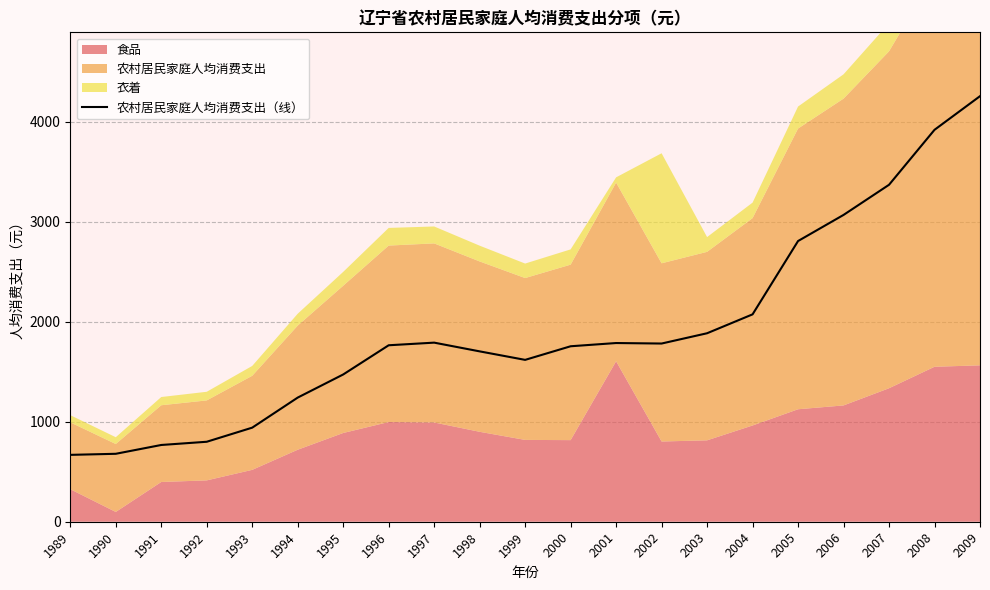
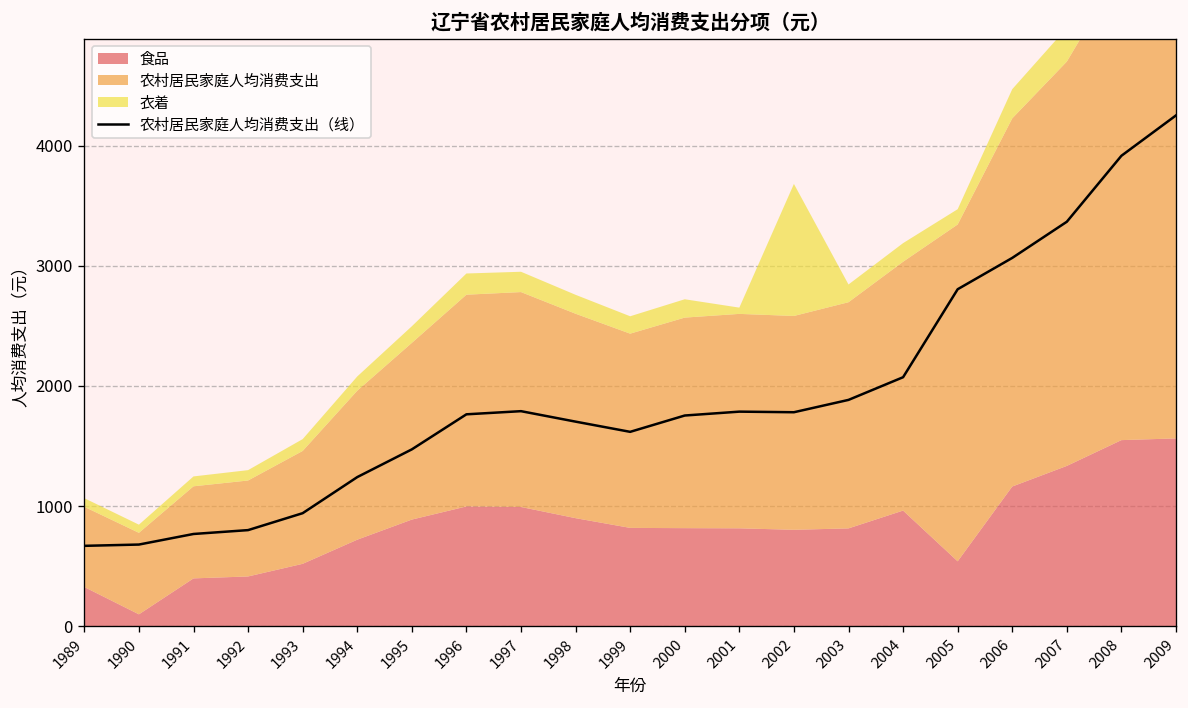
  {
    "农村居民家庭人均消费支出（线）": {
      "1989": 670,
      "1990": 680,
      "1991": 770,
      "1992": 800,
      "1993": 940,
      "1994": 1240,
      "1995": 1470,
      "1996": 1760,
      "1997": 1790,
      "1998": 1700,
      "1999": 1620,
      "2000": 1750,
      "2001": 1790,
      "2002": 1780,
      "2003": 1880,
      "2004": 2070,
      "2005": 2810,
      "2006": 3070,
      "2007": 3370,
      "2008": 3920,
      "2009": 4250
    },
    "食品": {
      "1989": 330,
      "1990": 100,
      "1991": 400,
      "1992": 410,
      "1993": 520,
      "1994": 720,
      "1995": 890,
      "1996": 1000,
      "1997": 990,
      "1998": 900,
      "1999": 820,
      "2000": 820,
-     "2001": 1600,
+     "2001": 810,
      "2002": 800,
      "2003": 810,
      "2004": 960,
-     "2005": 1120,
+     "2005": 540,
      "2006": 1160,
      "2007": 1330,
      "2008": 1550,
      "2009": 1560
    },
    "农村居民家庭人均消费支出": {
      "1989": 670,
      "1990": 680,
      "1991": 770,
      "1992": 800,
      "1993": 940,
      "1994": 1240,
      "1995": 1470,
      "1996": 1760,
      "1997": 1790,
      "1998": 1700,
      "1999": 1620,
      "2000": 1750,
      "2001": 1790,
      "2002": 1780,
      "2003": 1880,
      "2004": 2070,
      "2005": 2810,
      "2006": 3070,
      "2007": 3370
    },
    "衣着": {
      "1989": 70,
      "1990": 70,
      "1991": 80,
      "1992": 90,
      "1993": 100,
      "1994": 120,
      "1995": 140,
      "1996": 180,
      "1997": 170,
      "1998": 160,
      "1999": 140,
      "2000": 150,
      "2001": 50,
      "2002": 1100,
      "2003": 150,
      "2004": 150,
-     "2005": 220,
+     "2005": 130,
      "2006": 240
    }
  }
